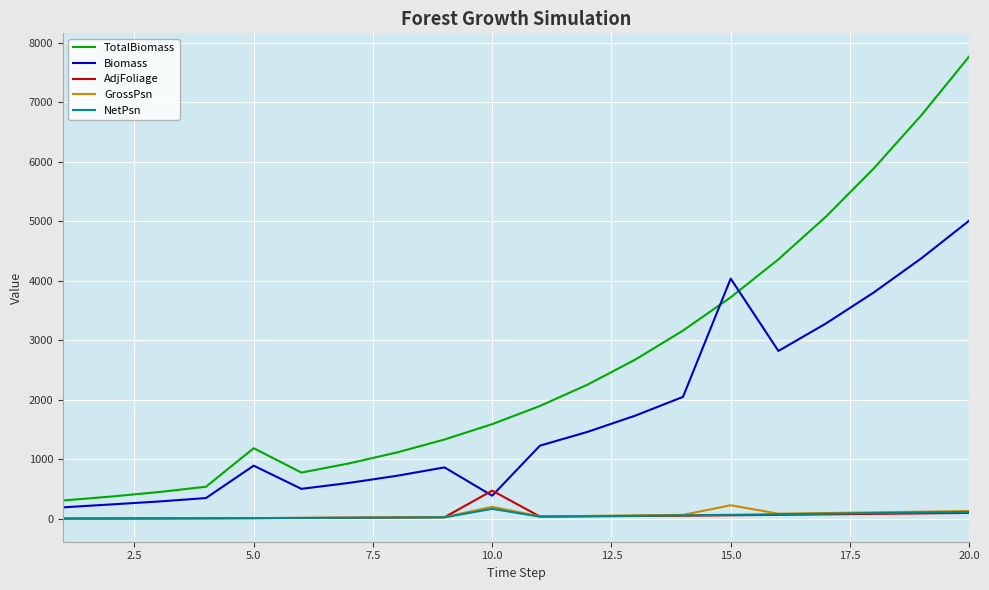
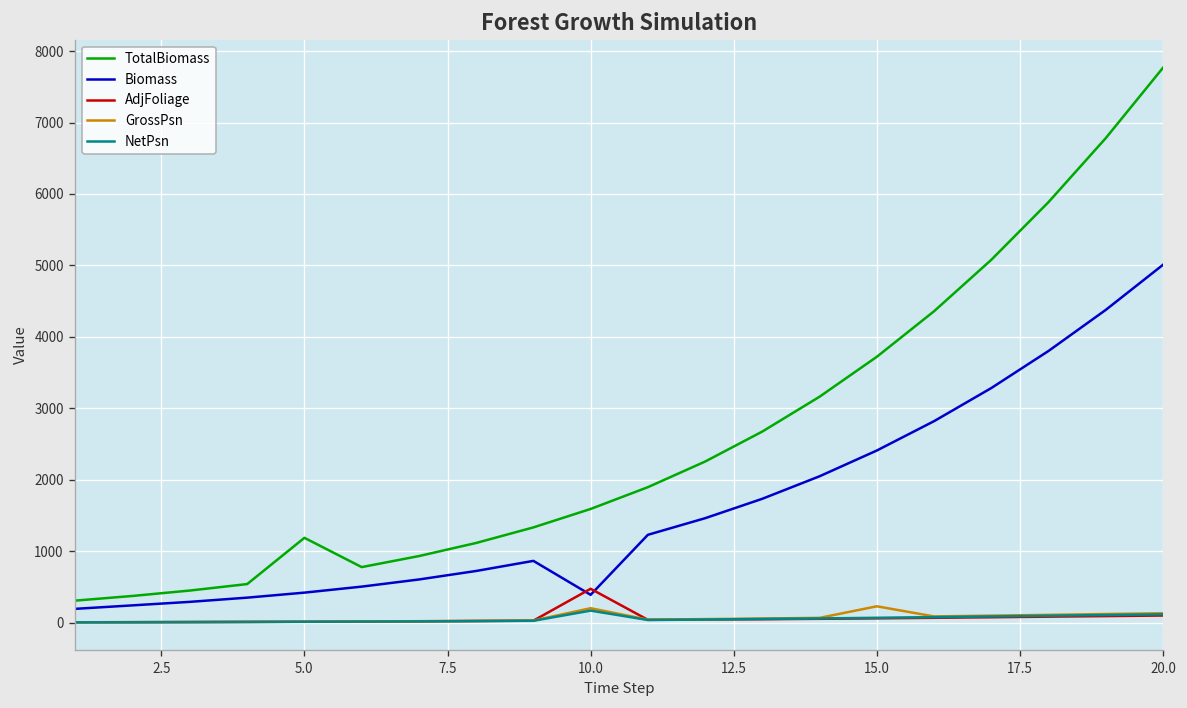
  {
    "TotalBiomass": {
      "5.0": 1200,
      "10.0": 1600,
      "15.0": 3700,
      "20.0": 7800
    },
    "Biomass": {
-     "5.0": 900,
+     "5.0": 400,
      "10.0": 400,
-     "15.0": 4000,
+     "15.0": 2400,
      "20.0": 5000
    },
    "AdjFoliage": {
      "10.0": 500
    },
    "GrossPsn": {
      "15.0": 200
    }
  }
